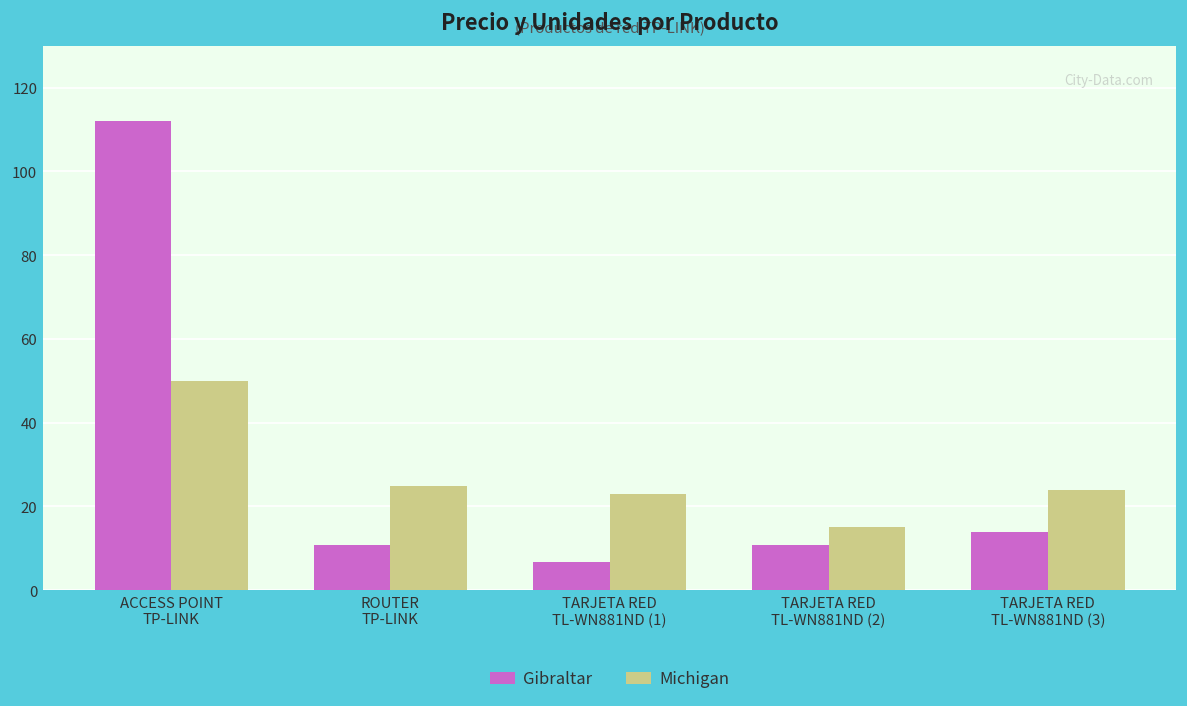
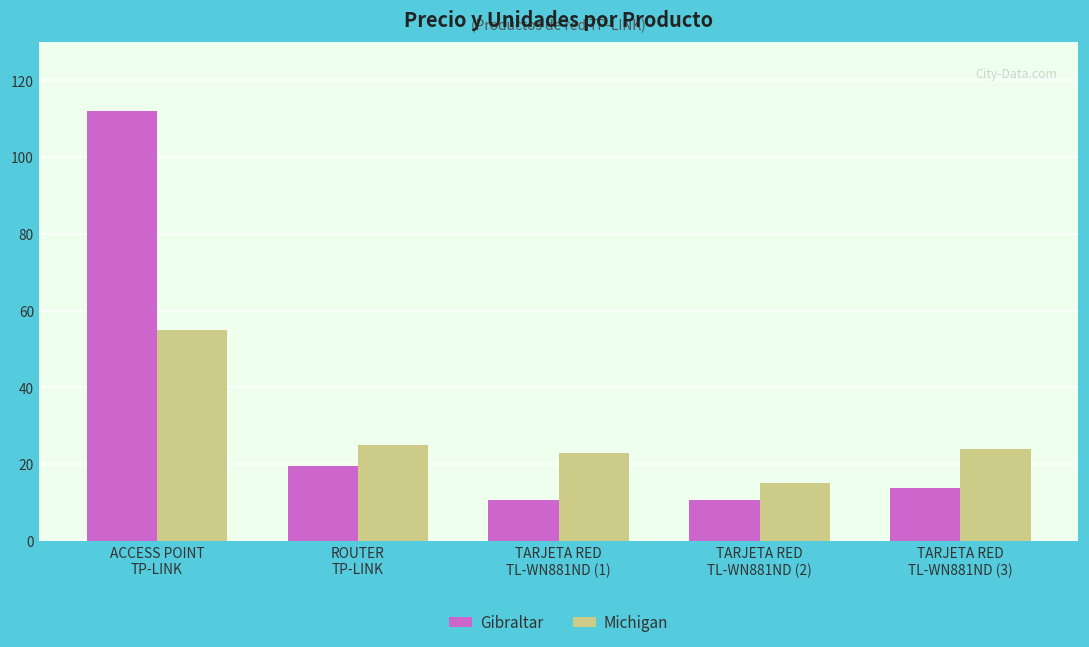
  {
    "Gibraltar": {
      "ACCESS POINT TP-LINK": 112,
-     "ROUTER TP-LINK": 11,
-     "TARJETA RED TL-WN881ND (1)": 7,
+     "ROUTER TP-LINK": 20,
+     "TARJETA RED TL-WN881ND (1)": 11,
      "TARJETA RED TL-WN881ND (2)": 11,
      "TARJETA RED TL-WN881ND (3)": 14
    },
    "Michigan": {
-     "ACCESS POINT TP-LINK": 50,
+     "ACCESS POINT TP-LINK": 55,
      "ROUTER TP-LINK": 25,
      "TARJETA RED TL-WN881ND (1)": 23,
      "TARJETA RED TL-WN881ND (2)": 15,
      "TARJETA RED TL-WN881ND (3)": 24
    }
  }
